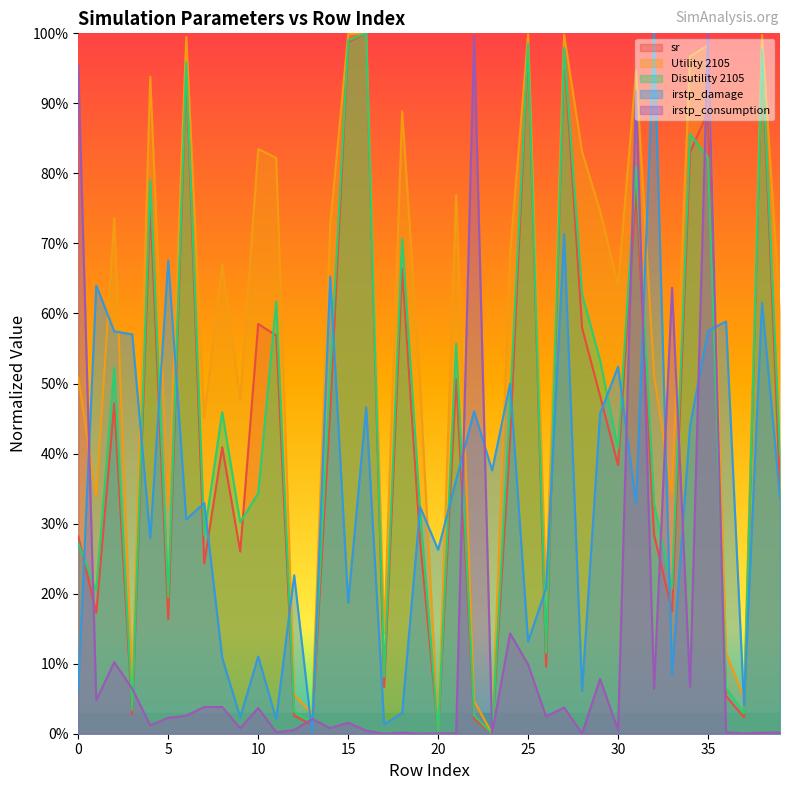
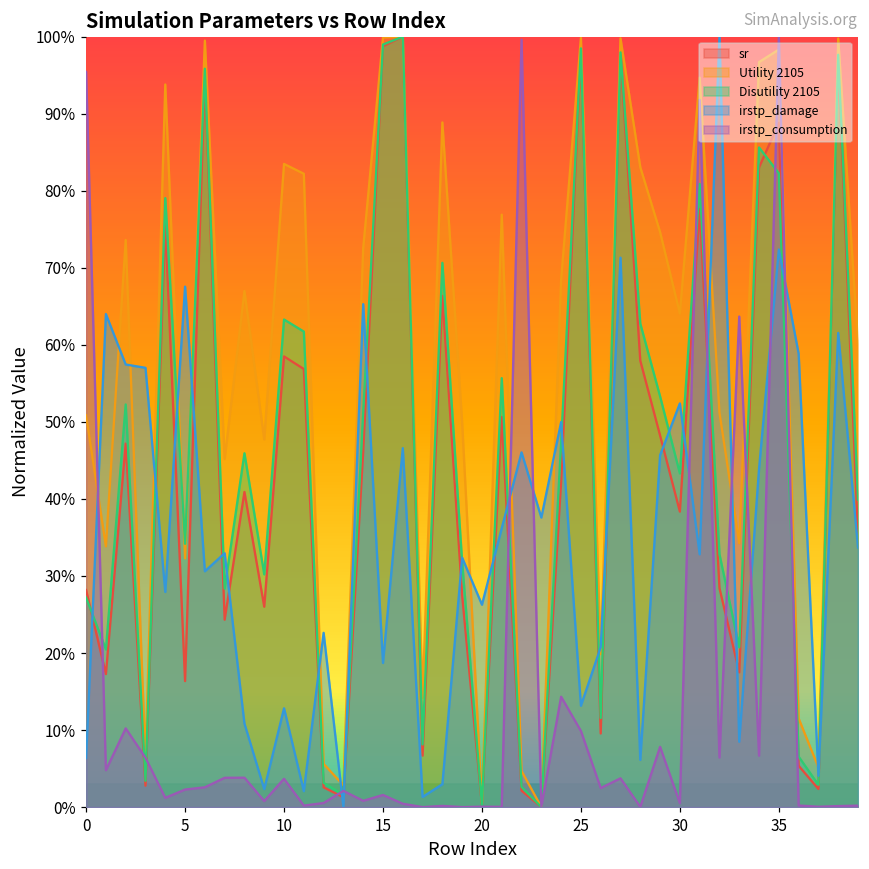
  {
    "Disutility 2105": {
      "0": "27%",
-     "5": "19%",
-     "10": "34%",
-     "30": "41%",
+     "5": "34%",
+     "10": "63%",
+     "30": "43%",
      "35": "82%"
    },
    "irstp_damage": {
      "0": "6%",
      "5": "68%",
-     "10": "11%",
+     "10": "13%",
      "15": "19%",
      "20": "26%",
      "25": "13%",
      "30": "52%",
-     "35": "58%"
+     "35": "72%"
    },
    "irstp_consumption": {
      "0": "95%",
      "10": "4%",
      "25": "10%",
      "35": "100%"
    }
  }
